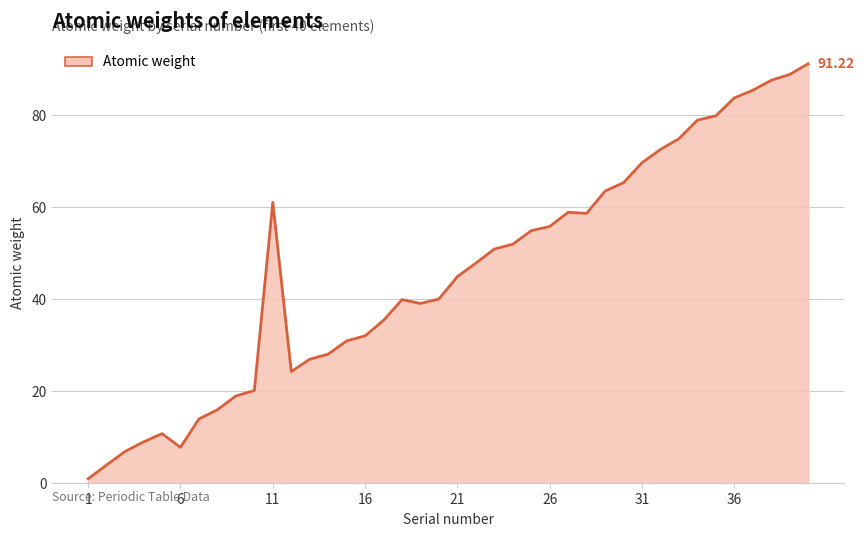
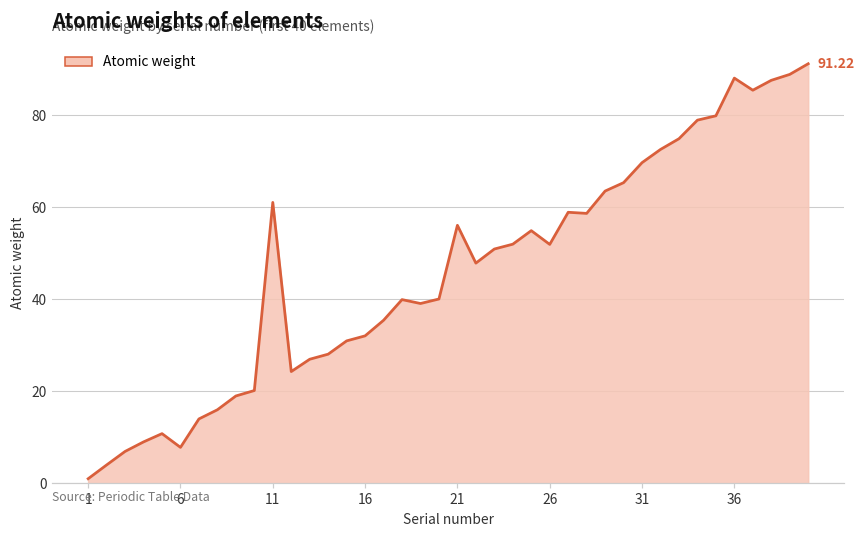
  {
    "1": 1,
    "6": 8,
    "11": 61,
    "16": 32,
-   "21": 45,
-   "26": 56,
+   "21": 56,
+   "26": 52,
    "31": 70,
-   "36": 84
+   "36": 88
  }
